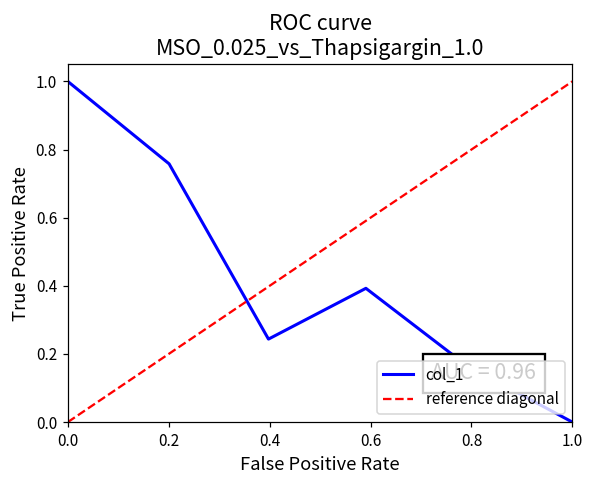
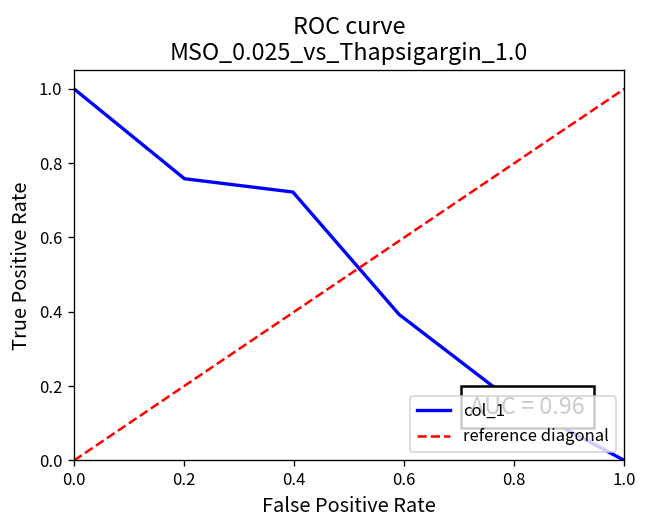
  {
    "col_1": {
      "0.0": 1.00,
      "0.2": 0.76,
-     "0.4": 0.24,
+     "0.4": 0.72,
      "1.0": 0.00
    },
    "reference diagonal": {
      "0.0": 0.00,
      "1.0": 1.00
    }
  }
